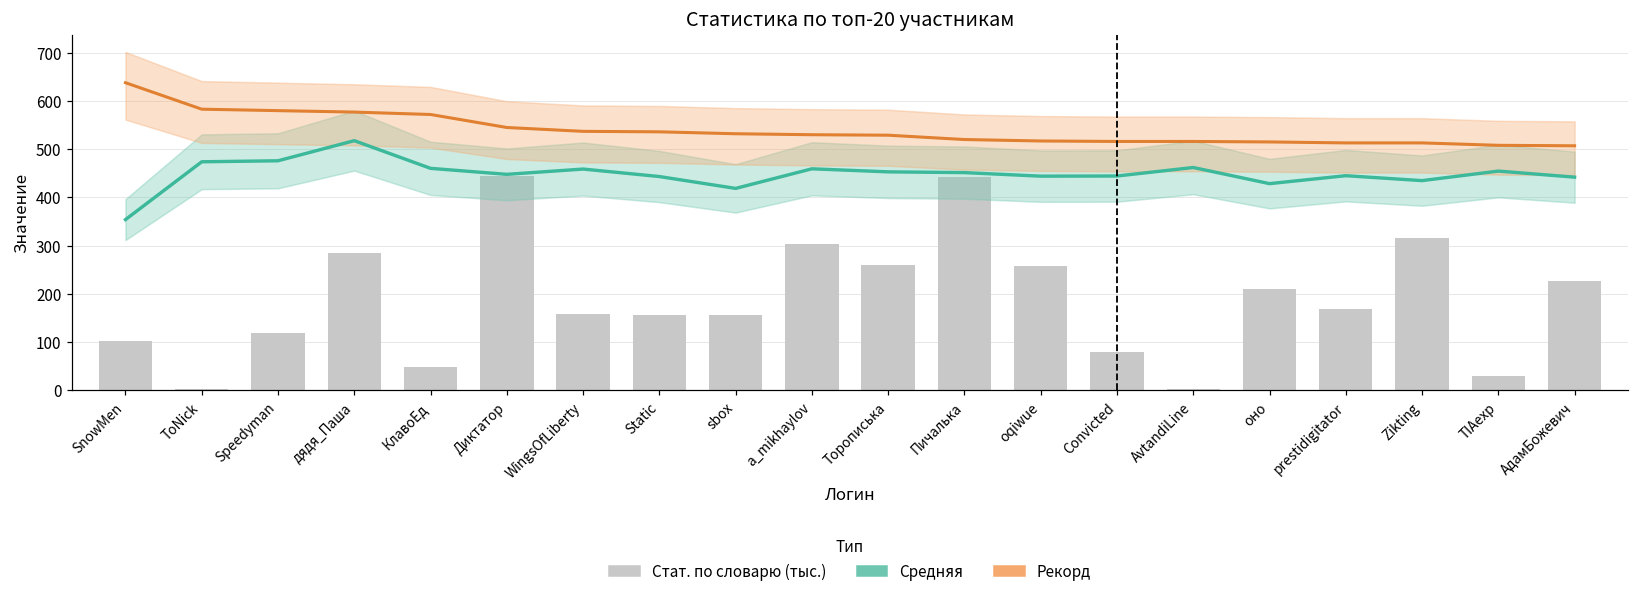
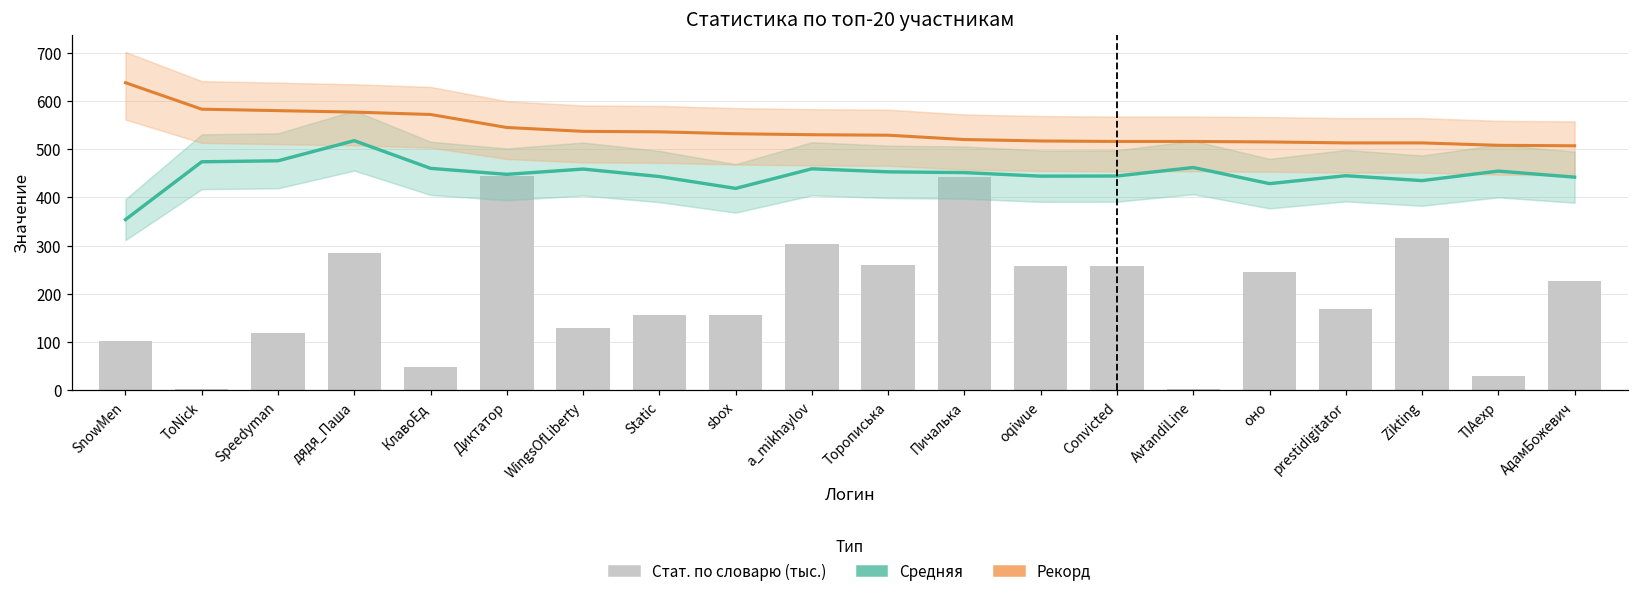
  {
    "Стат. по словарю (тыс.)": {
      "SnowMen": 100,
      "Speedyman": 120,
      "дядя_Паша": 290,
      "КлавоЕд": 50,
      "Диктатор": 450,
-     "WingsOfLiberty": 160,
+     "WingsOfLiberty": 130,
      "Static": 160,
      "sbox": 160,
      "a_mikhaylov": 300,
      "Торописька": 260,
      "Пичалька": 440,
      "oqiwue": 260,
-     "Convicted": 80,
-     "оно": 210,
+     "Convicted": 260,
+     "оно": 250,
      "prestidigitator": 170,
      "Zikting": 320,
      "TIAexp": 30,
      "АдамБожевич": 230
    }
  }
